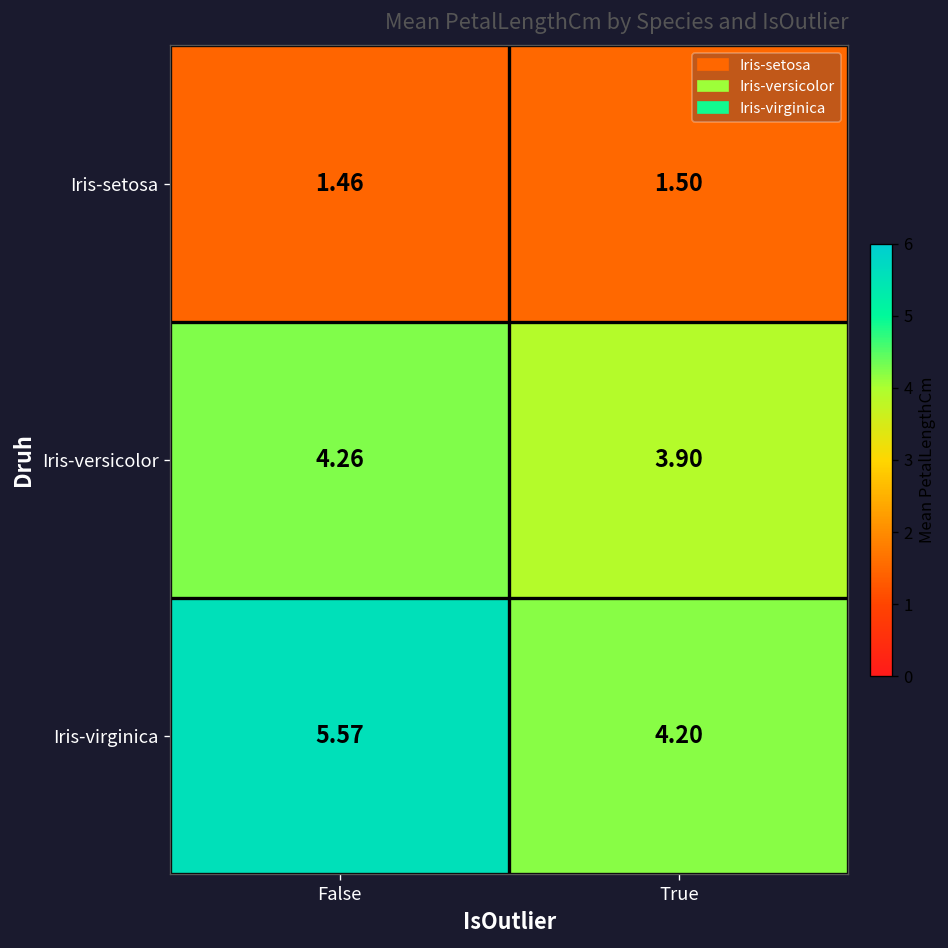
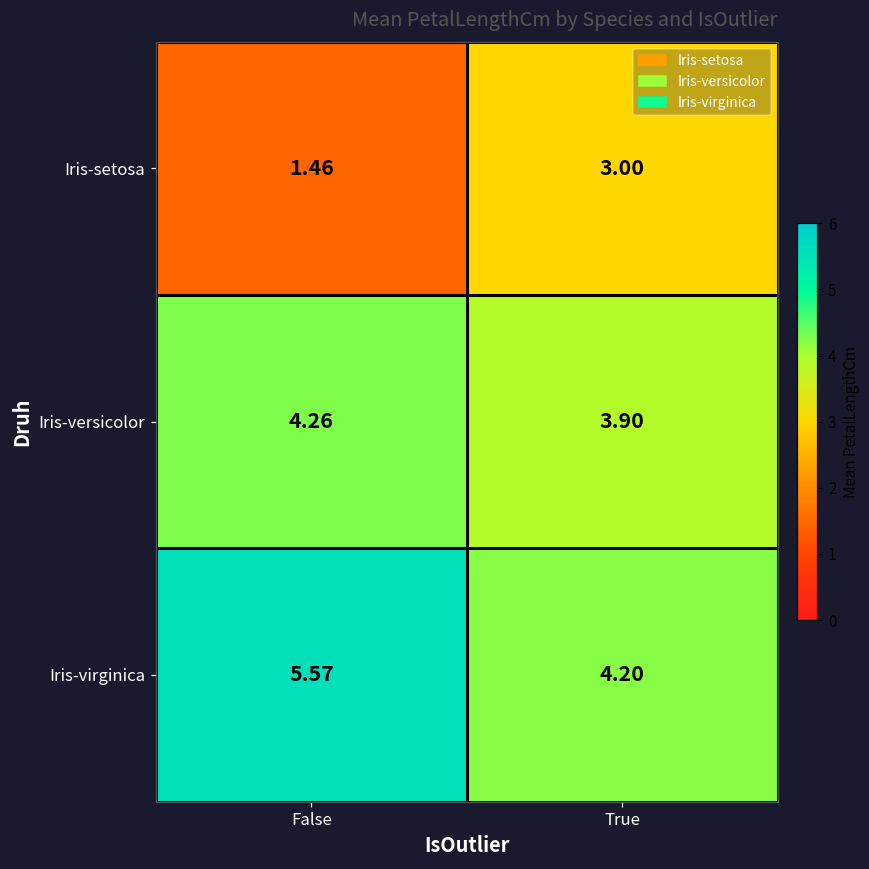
  {
    "Iris-setosa": {
      "False": 1.46,
-     "True": 1.50
+     "True": 3.00
    },
    "Iris-versicolor": {
      "False": 4.26,
      "True": 3.90
    },
    "Iris-virginica": {
      "False": 5.57,
      "True": 4.20
    }
  }
